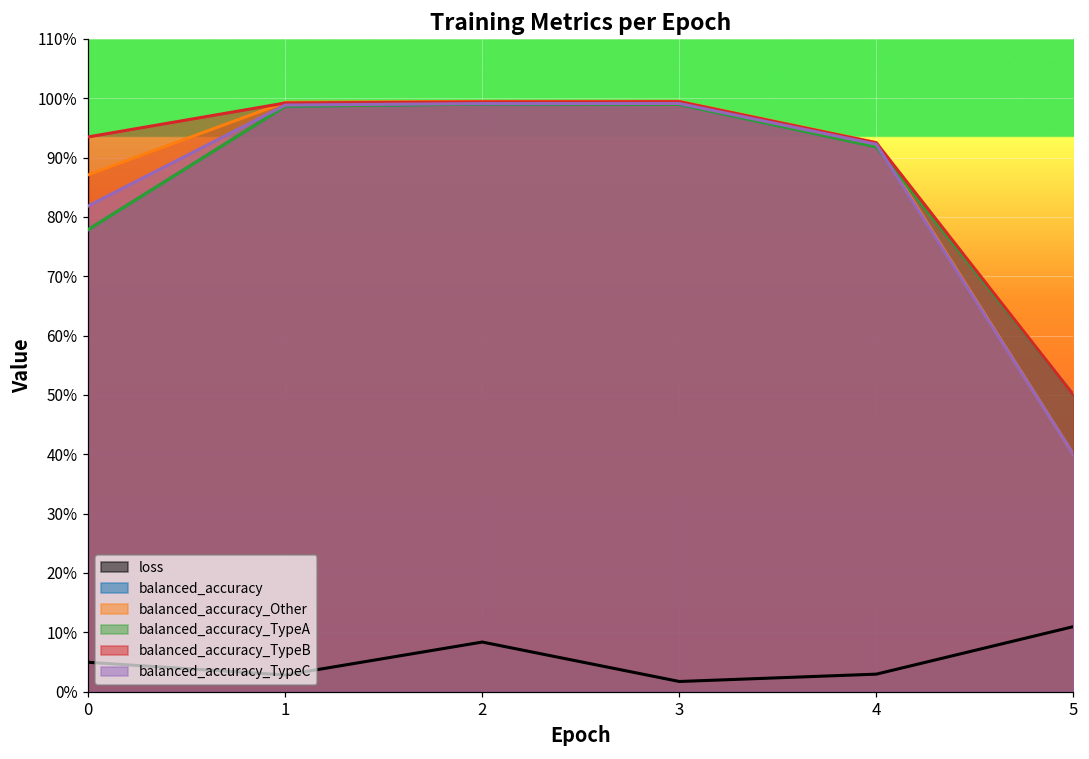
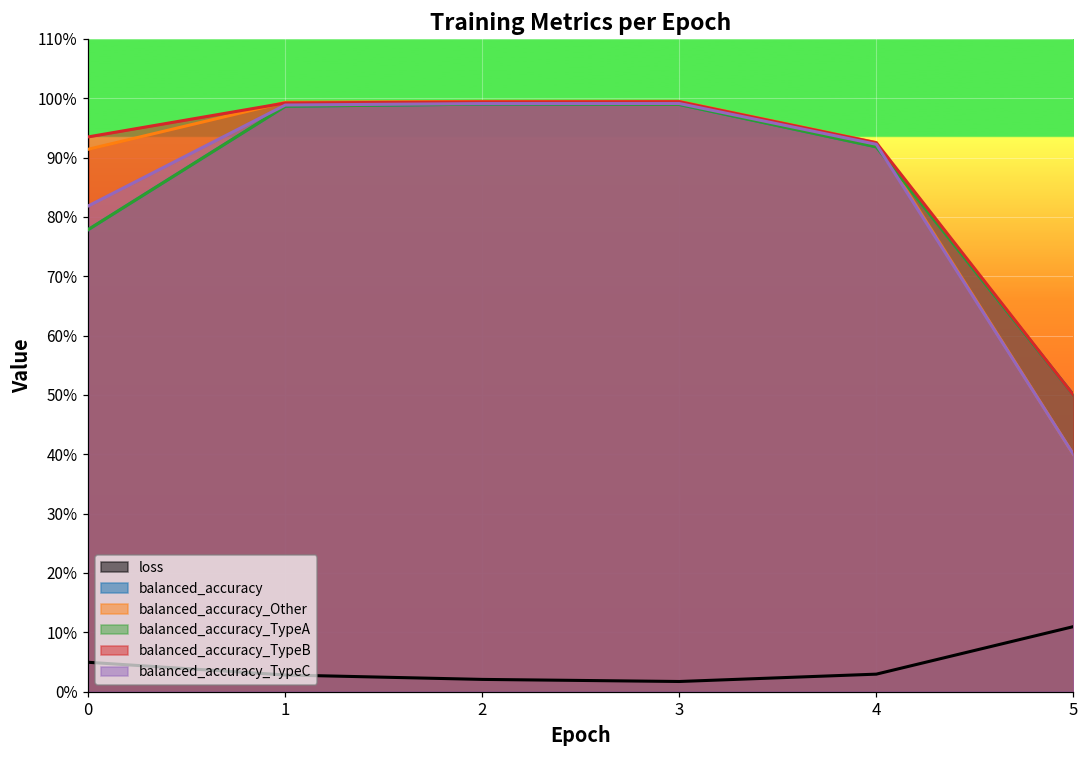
  {
    "loss": {
      "0": "5%",
-     "2": "8%",
+     "2": "2%",
      "3": "2%",
      "4": "3%",
      "5": "11%"
    },
    "balanced_accuracy_TypeA": {
      "0": "78%"
    },
    "balanced_accuracy_Other": {
-     "0": "87%"
+     "0": "91%"
    },
    "balanced_accuracy_TypeB": {
      "0": "93%"
    },
    "balanced_accuracy_TypeC": {
      "0": "82%"
    }
  }
